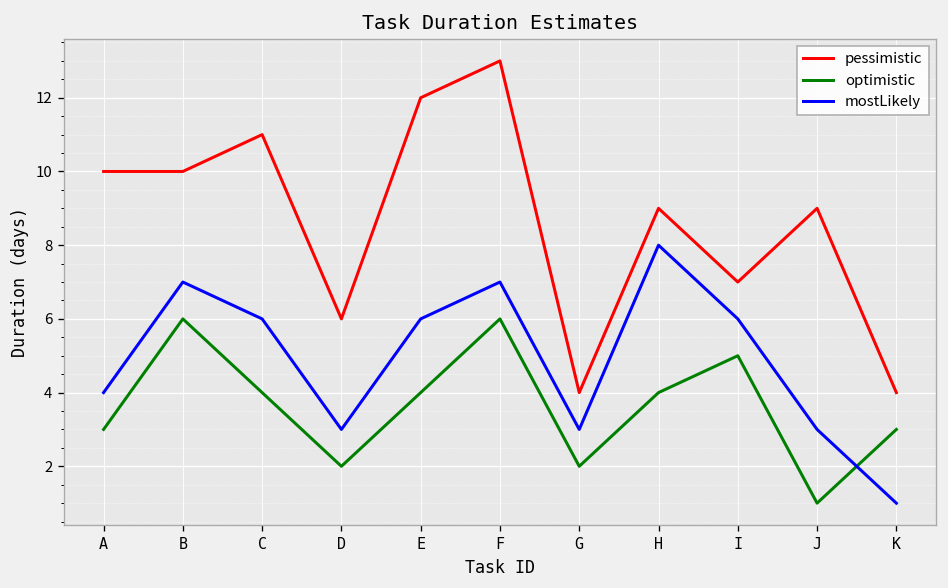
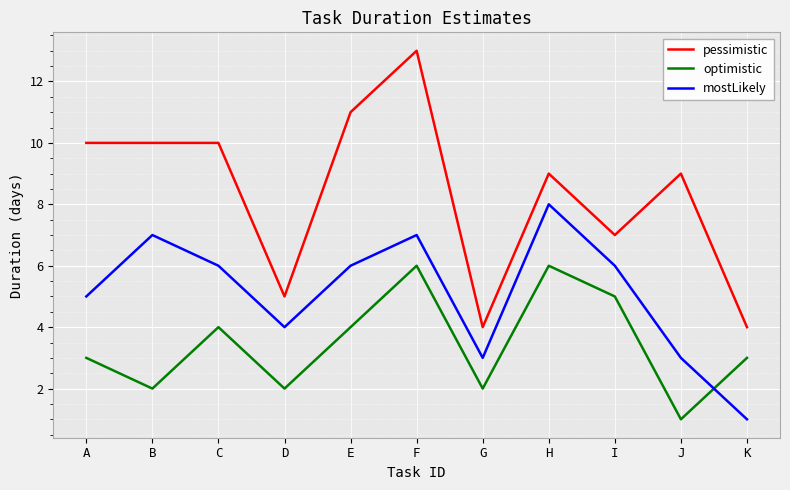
  {
    "pessimistic": {
      "A": 10,
      "B": 10,
-     "C": 11,
-     "D": 6,
-     "E": 12,
+     "C": 10,
+     "D": 5,
+     "E": 11,
      "F": 13,
      "G": 4,
      "H": 9,
      "I": 7,
      "J": 9,
      "K": 4
    },
    "optimistic": {
      "A": 3,
-     "B": 6,
+     "B": 2,
      "C": 4,
      "D": 2,
      "E": 4,
      "F": 6,
      "G": 2,
-     "H": 4,
+     "H": 6,
      "I": 5,
      "J": 1,
      "K": 3
    },
    "mostLikely": {
-     "A": 4,
+     "A": 5,
      "B": 7,
      "C": 6,
-     "D": 3,
+     "D": 4,
      "E": 6,
      "F": 7,
      "G": 3,
      "H": 8,
      "I": 6,
      "J": 3,
      "K": 1
    }
  }
